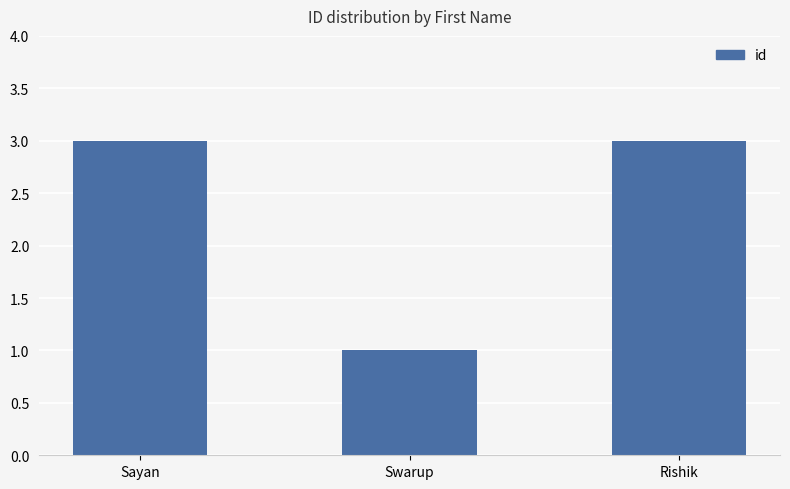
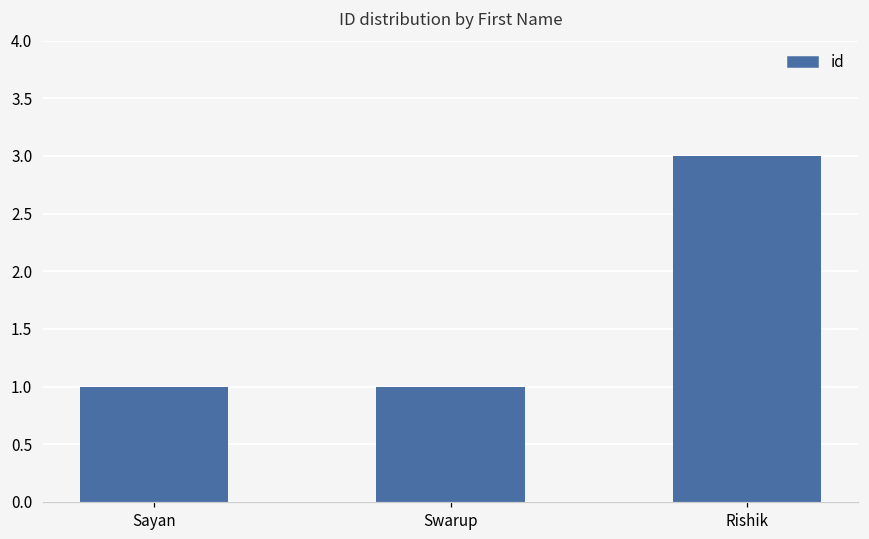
  {
-   "Sayan": 3,
+   "Sayan": 1,
    "Swarup": 1,
    "Rishik": 3
  }
